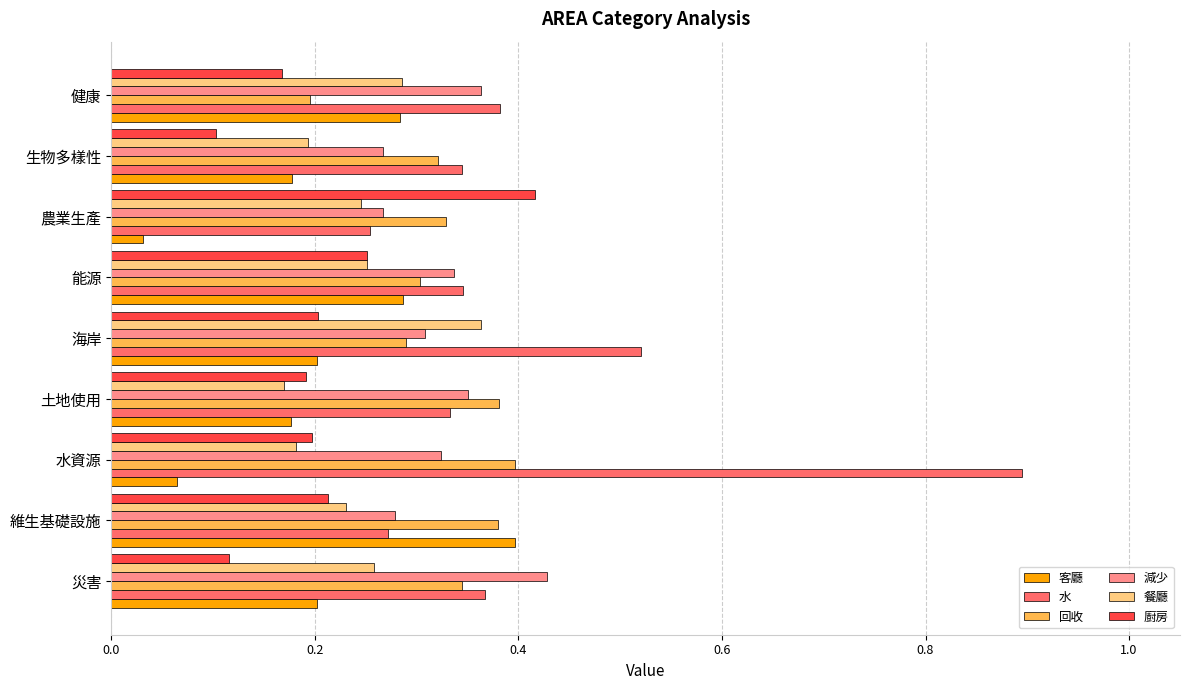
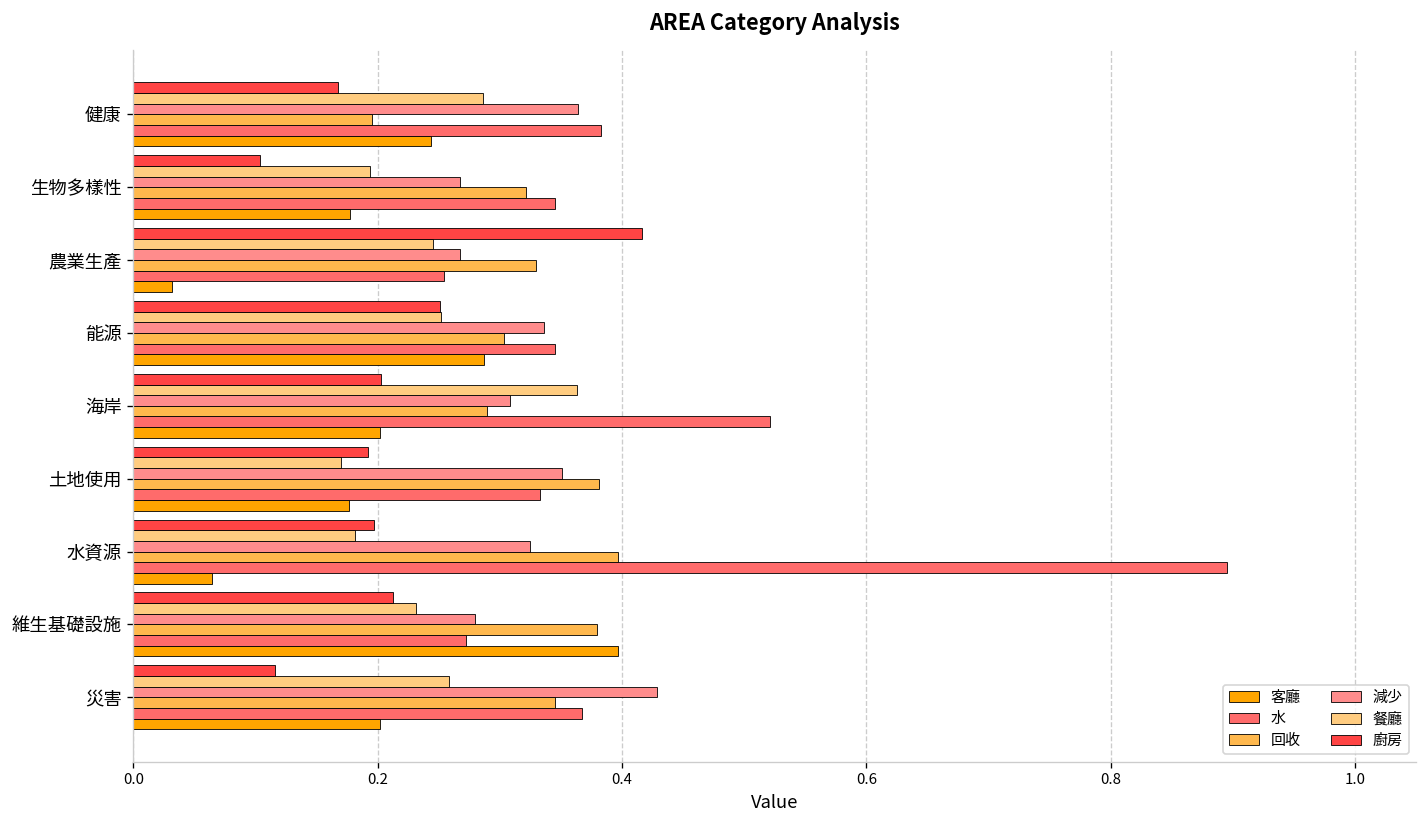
  {
    "客廳": {
-     "健康": 0.284,
+     "健康": 0.243,
      "生物多樣性": 0.178,
      "農業生產": 0.031,
      "能源": 0.287,
      "海岸": 0.202,
      "土地使用": 0.176,
      "水資源": 0.064,
      "維生基礎設施": 0.397,
      "災害": 0.202
    }
  }
